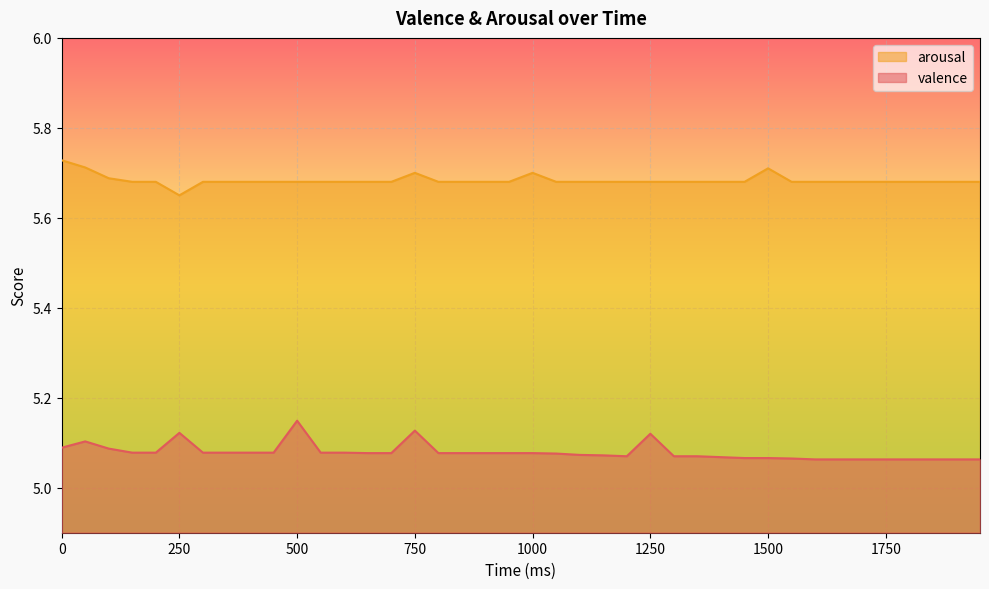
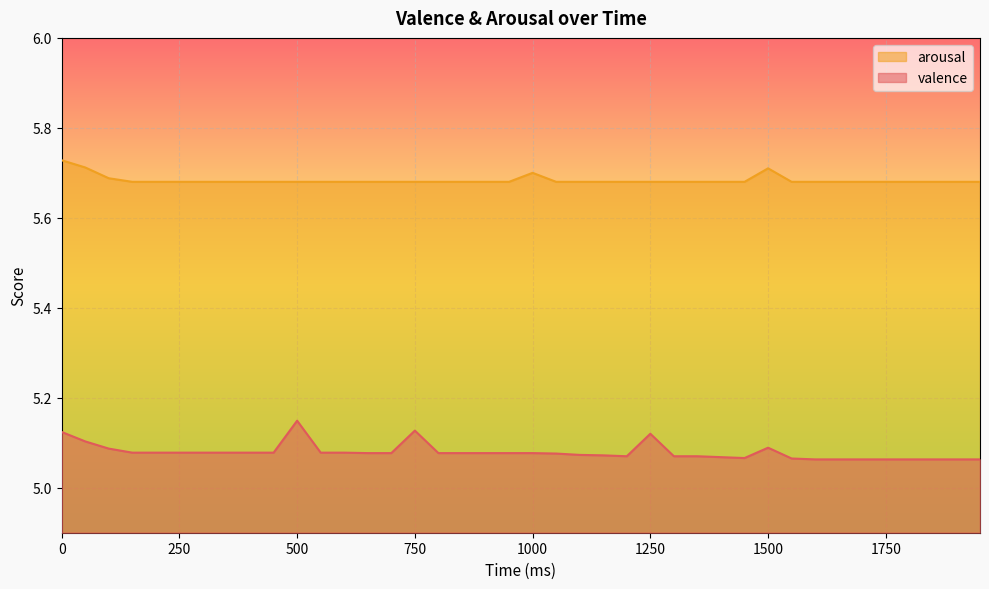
  {
    "arousal": {
      "0": 5.73,
-     "250": 5.65,
+     "250": 5.68,
      "500": 5.68,
-     "750": 5.70,
+     "750": 5.68,
      "1000": 5.70,
      "1250": 5.68,
      "1500": 5.71,
      "1750": 5.68
    },
    "valence": {
-     "0": 5.09,
-     "250": 5.12,
+     "0": 5.12,
+     "250": 5.08,
      "500": 5.15,
      "750": 5.13,
      "1000": 5.08,
      "1250": 5.12,
-     "1500": 5.07,
+     "1500": 5.09,
      "1750": 5.06
    }
  }
